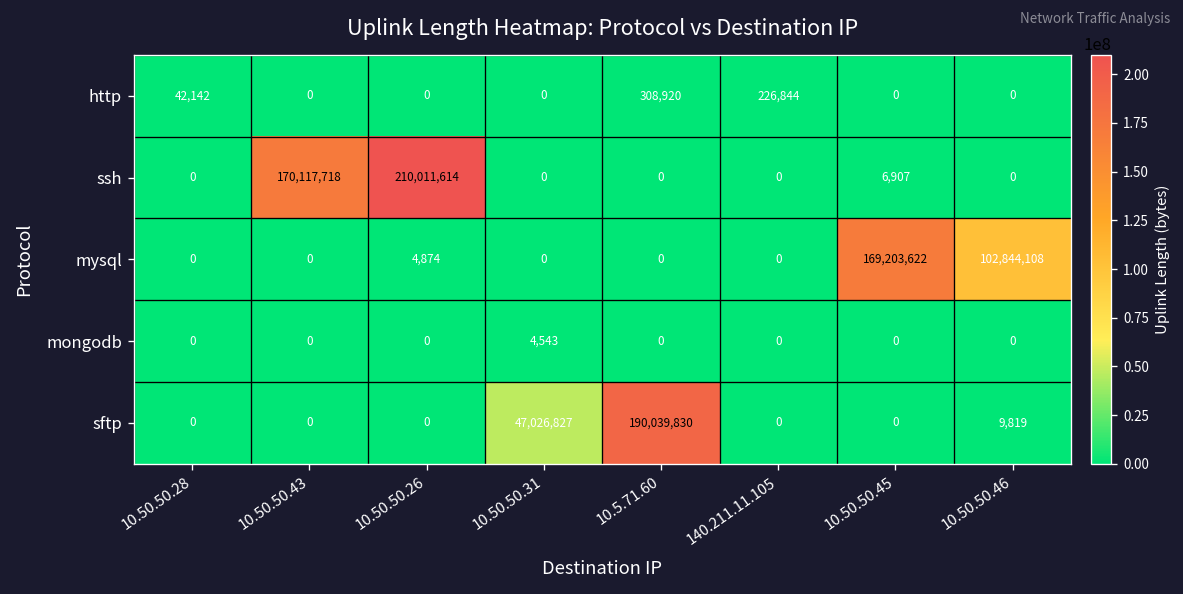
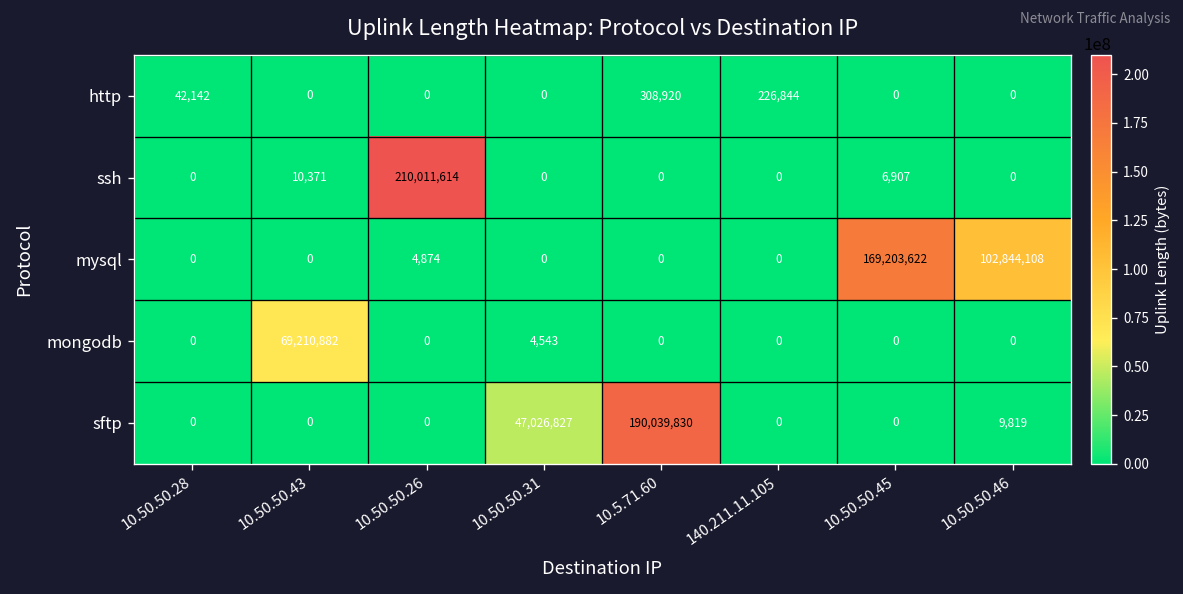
  {
    "http": {
      "10.50.50.28": "42,142",
      "10.50.50.43": "0",
      "10.50.50.26": "0",
      "10.50.50.31": "0",
      "10.5.71.60": "308,920",
      "140.211.11.105": "226,844",
      "10.50.50.45": "0",
      "10.50.50.46": "0"
    },
    "ssh": {
      "10.50.50.28": "0",
-     "10.50.50.43": "170,117,718",
+     "10.50.50.43": "10,371",
      "10.50.50.26": "210,011,614",
      "10.50.50.31": "0",
      "10.5.71.60": "0",
      "140.211.11.105": "0",
      "10.50.50.45": "6,907",
      "10.50.50.46": "0"
    },
    "mysql": {
      "10.50.50.28": "0",
      "10.50.50.43": "0",
      "10.50.50.26": "4,874",
      "10.50.50.31": "0",
      "10.5.71.60": "0",
      "140.211.11.105": "0",
      "10.50.50.45": "169,203,622",
      "10.50.50.46": "102,844,108"
    },
    "mongodb": {
      "10.50.50.28": "0",
-     "10.50.50.43": "0",
+     "10.50.50.43": "69,210,882",
      "10.50.50.26": "0",
      "10.50.50.31": "4,543",
      "10.5.71.60": "0",
      "140.211.11.105": "0",
      "10.50.50.45": "0",
      "10.50.50.46": "0"
    },
    "sftp": {
      "10.50.50.28": "0",
      "10.50.50.43": "0",
      "10.50.50.26": "0",
      "10.50.50.31": "47,026,827",
      "10.5.71.60": "190,039,830",
      "140.211.11.105": "0",
      "10.50.50.45": "0",
      "10.50.50.46": "9,819"
    }
  }
